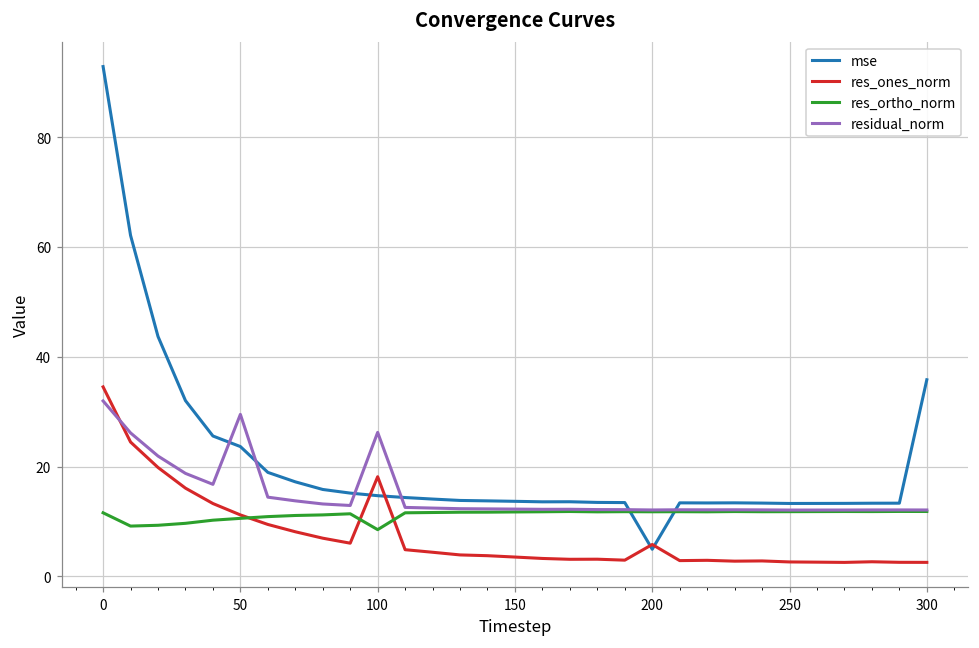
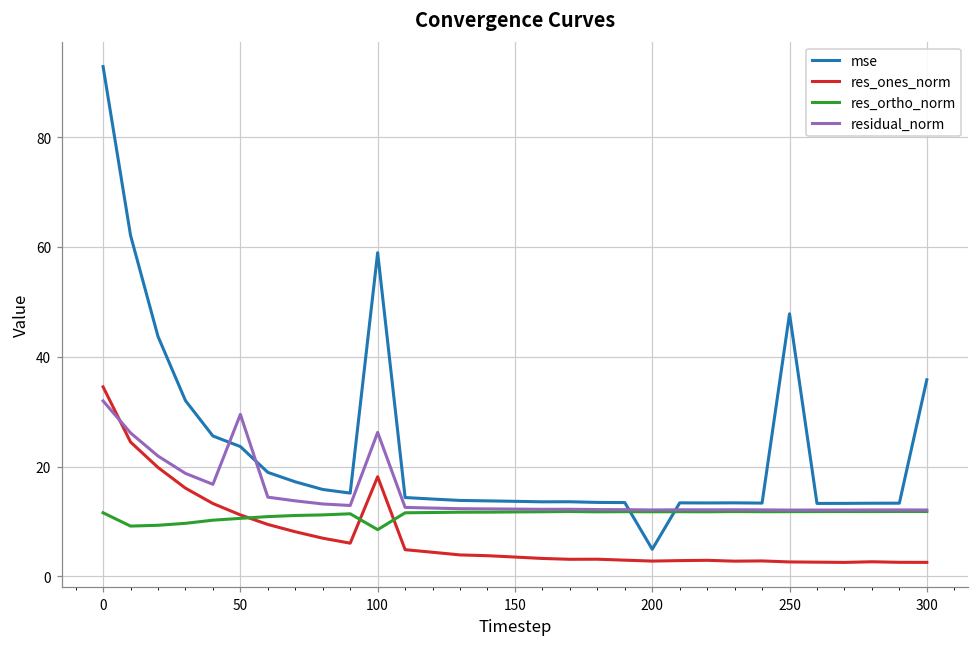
  {
    "mse": {
      "0": 93,
      "50": 24,
-     "100": 15,
+     "100": 59,
      "150": 14,
      "200": 5,
-     "250": 13,
+     "250": 48,
      "300": 36
    },
    "res_ones_norm": {
      "0": 35,
      "50": 11,
      "100": 18,
      "150": 4,
-     "200": 6,
+     "200": 3,
      "250": 3,
      "300": 3
    },
    "res_ortho_norm": {
      "0": 12,
      "50": 11,
      "100": 9,
      "150": 12
    },
    "residual_norm": {
      "0": 32,
      "50": 30,
      "100": 26,
      "150": 12
    }
  }
